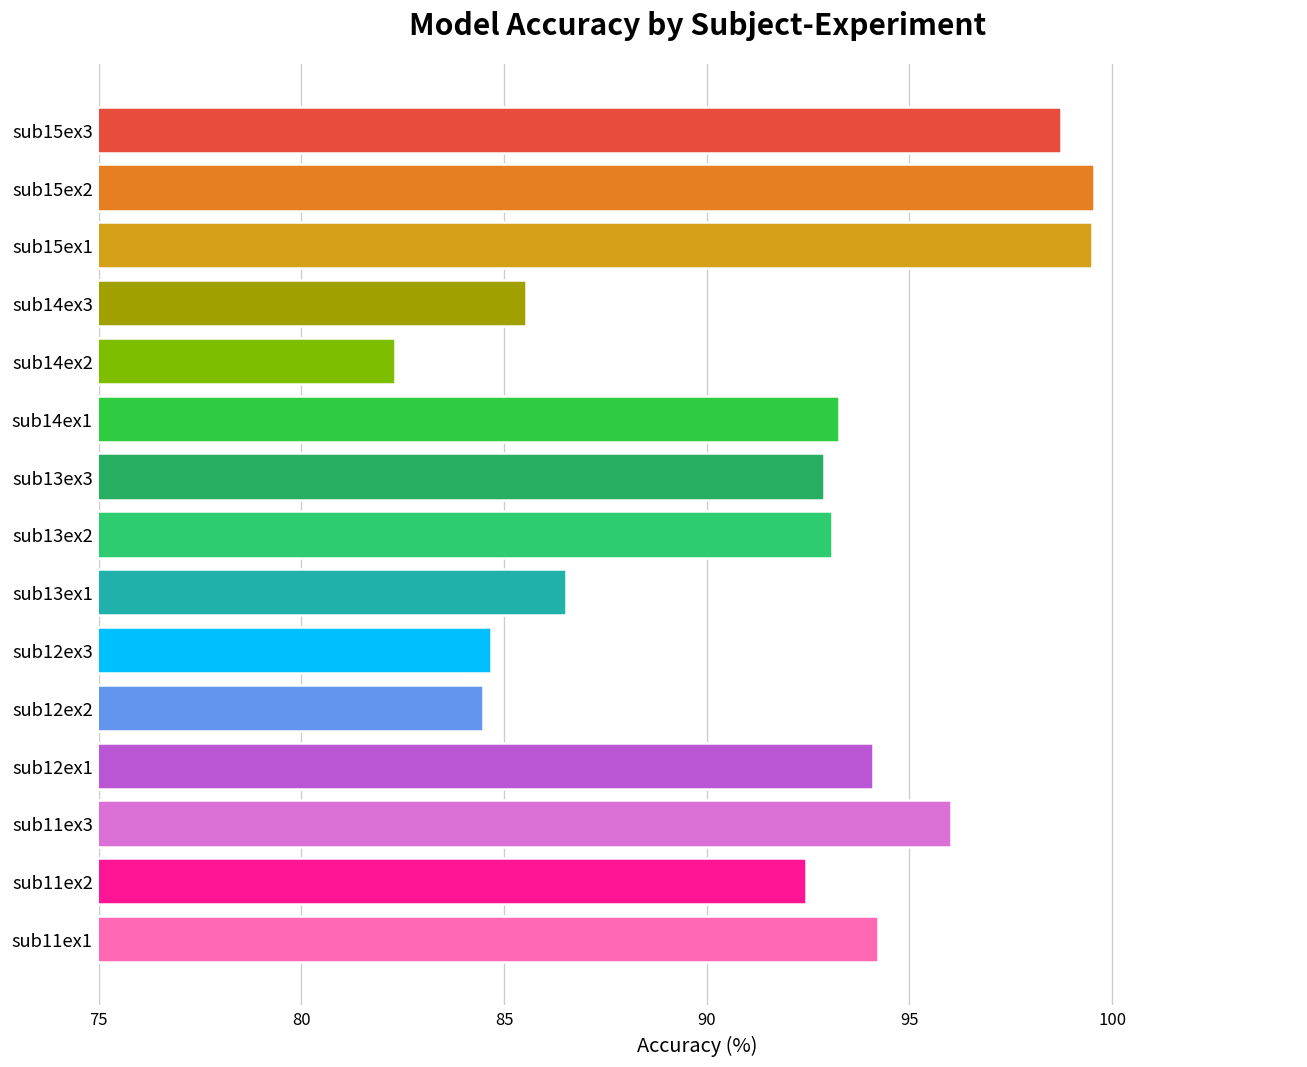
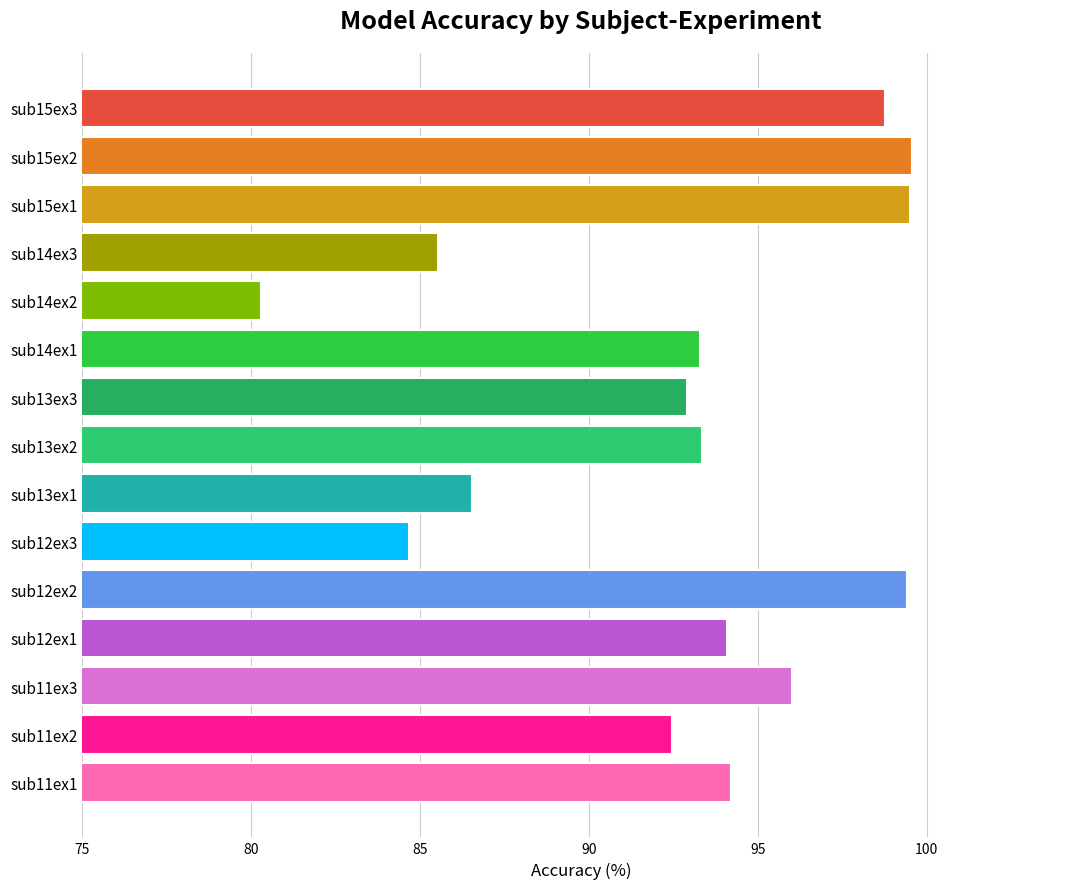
  {
    "sub15ex3": 98.7,
    "sub15ex2": 99.6,
    "sub15ex1": 99.5,
    "sub14ex3": 85.5,
-   "sub14ex2": 82.3,
+   "sub14ex2": 80.3,
    "sub14ex1": 93.3,
    "sub13ex3": 92.9,
-   "sub13ex2": 93.1,
+   "sub13ex2": 93.3,
    "sub13ex1": 86.5,
    "sub12ex3": 84.7,
-   "sub12ex2": 84.5,
+   "sub12ex2": 99.4,
    "sub12ex1": 94.1,
    "sub11ex3": 96.0,
    "sub11ex2": 92.5,
    "sub11ex1": 94.2
  }
